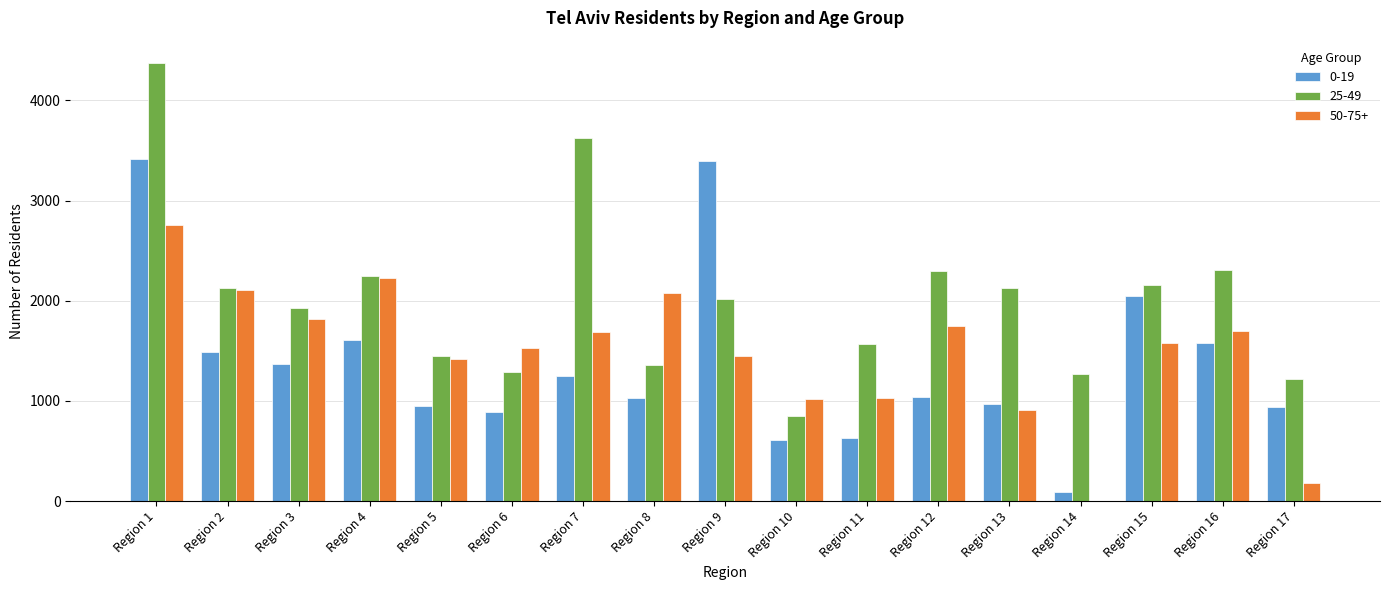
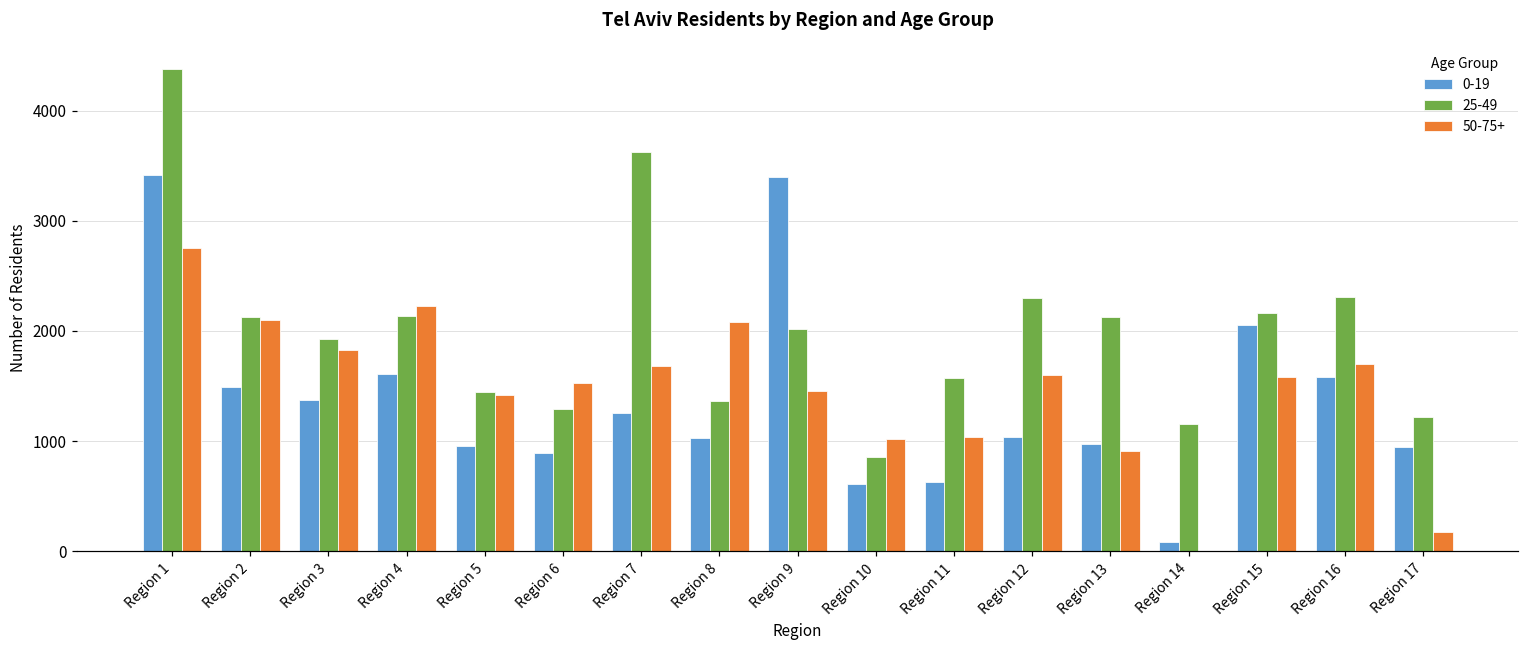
  {
    "0-19": {
      "Region 1": 3420,
      "Region 2": 1490,
      "Region 3": 1370,
      "Region 4": 1610,
      "Region 5": 950,
      "Region 6": 890,
      "Region 7": 1250,
      "Region 8": 1030,
      "Region 9": 3400,
      "Region 10": 610,
      "Region 11": 630,
      "Region 12": 1040,
      "Region 13": 970,
      "Region 14": 90,
      "Region 15": 2050,
      "Region 16": 1580,
      "Region 17": 940
    },
    "25-49": {
      "Region 1": 4380,
      "Region 2": 2130,
      "Region 3": 1930,
-     "Region 4": 2250,
+     "Region 4": 2130,
      "Region 5": 1450,
      "Region 6": 1290,
      "Region 7": 3620,
      "Region 8": 1360,
      "Region 9": 2020,
      "Region 10": 850,
      "Region 11": 1570,
      "Region 12": 2300,
      "Region 13": 2130,
-     "Region 14": 1270,
+     "Region 14": 1160,
      "Region 15": 2160,
      "Region 16": 2310,
      "Region 17": 1220
    },
    "50-75+": {
      "Region 1": 2760,
      "Region 2": 2100,
      "Region 3": 1820,
      "Region 4": 2230,
      "Region 5": 1420,
      "Region 6": 1530,
      "Region 7": 1690,
      "Region 8": 2080,
      "Region 9": 1450,
      "Region 10": 1020,
      "Region 11": 1030,
-     "Region 12": 1750,
+     "Region 12": 1600,
      "Region 13": 910,
      "Region 14": 0,
      "Region 15": 1580,
      "Region 16": 1700,
      "Region 17": 180
    }
  }
